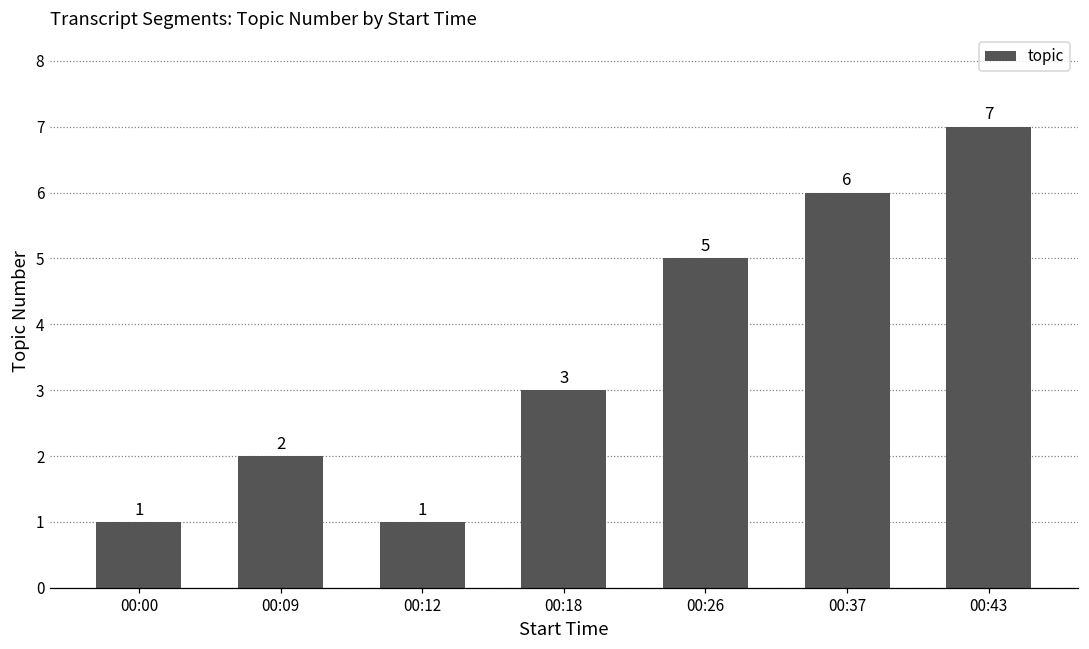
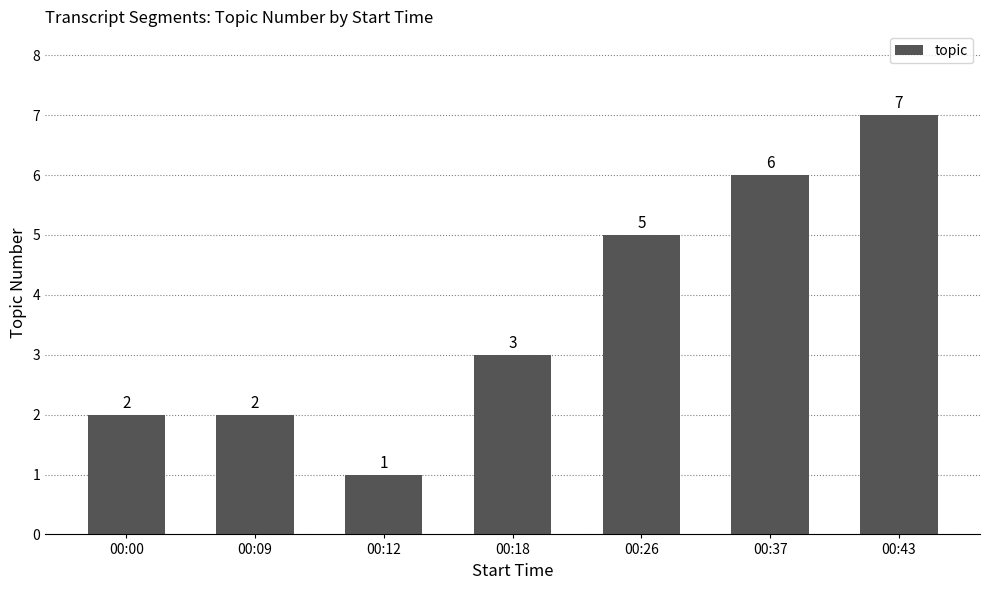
  {
-   "00:00": 1,
+   "00:00": 2,
    "00:09": 2,
    "00:12": 1,
    "00:18": 3,
    "00:26": 5,
    "00:37": 6,
    "00:43": 7
  }
